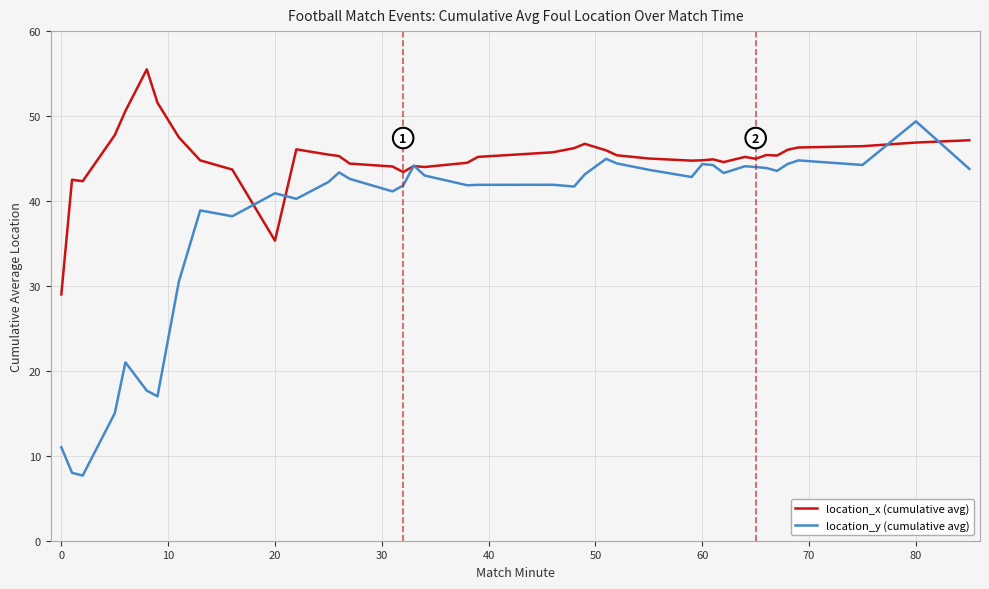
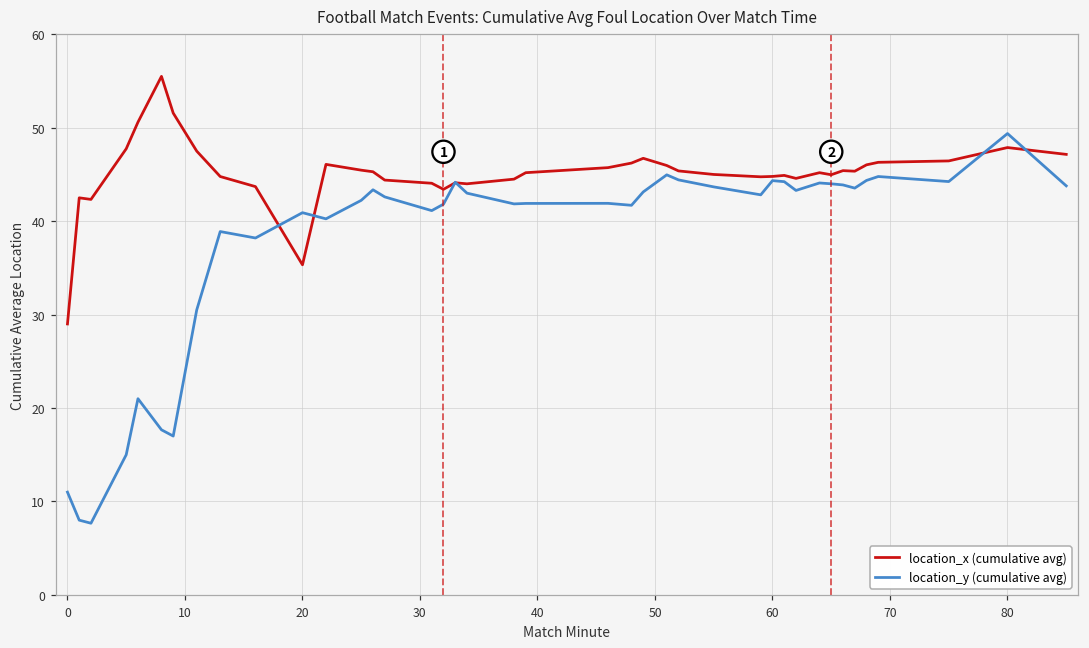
  {
    "location_x (cumulative avg)": {
      "0": 29,
      "20": 35,
      "60": 45,
-     "80": 47
+     "80": 48
    },
    "location_y (cumulative avg)": {
      "0": 11,
      "20": 41,
      "60": 44,
      "80": 49
    }
  }
